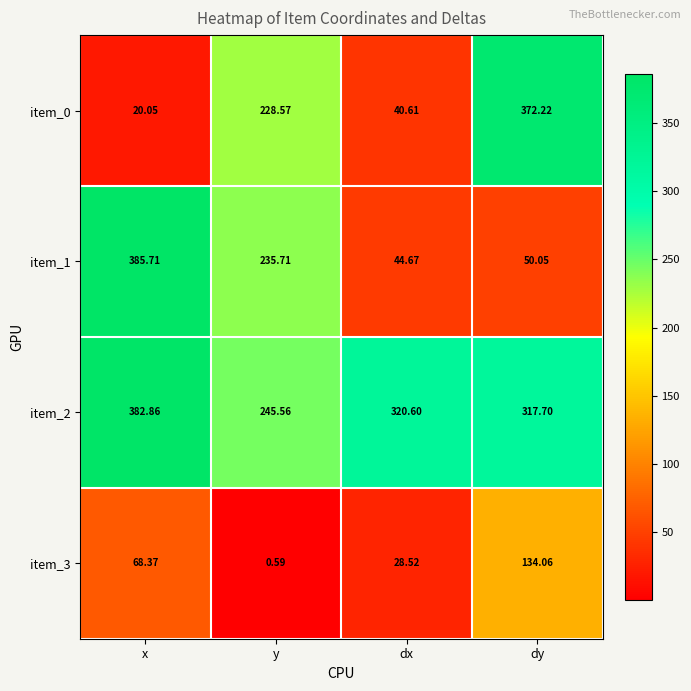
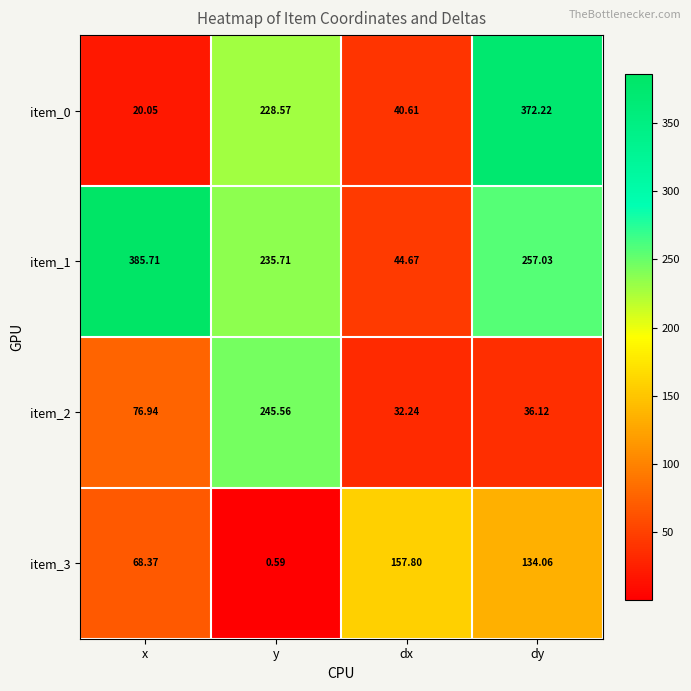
  {
    "item_0": {
      "x": 20.05,
      "y": 228.57,
      "dx": 40.61,
      "dy": 372.22
    },
    "item_1": {
      "x": 385.71,
      "y": 235.71,
      "dx": 44.67,
-     "dy": 50.05
+     "dy": 257.03
    },
    "item_2": {
-     "x": 382.86,
+     "x": 76.94,
      "y": 245.56,
-     "dx": 320.60,
-     "dy": 317.70
+     "dx": 32.24,
+     "dy": 36.12
    },
    "item_3": {
      "x": 68.37,
      "y": 0.59,
-     "dx": 28.52,
+     "dx": 157.80,
      "dy": 134.06
    }
  }
